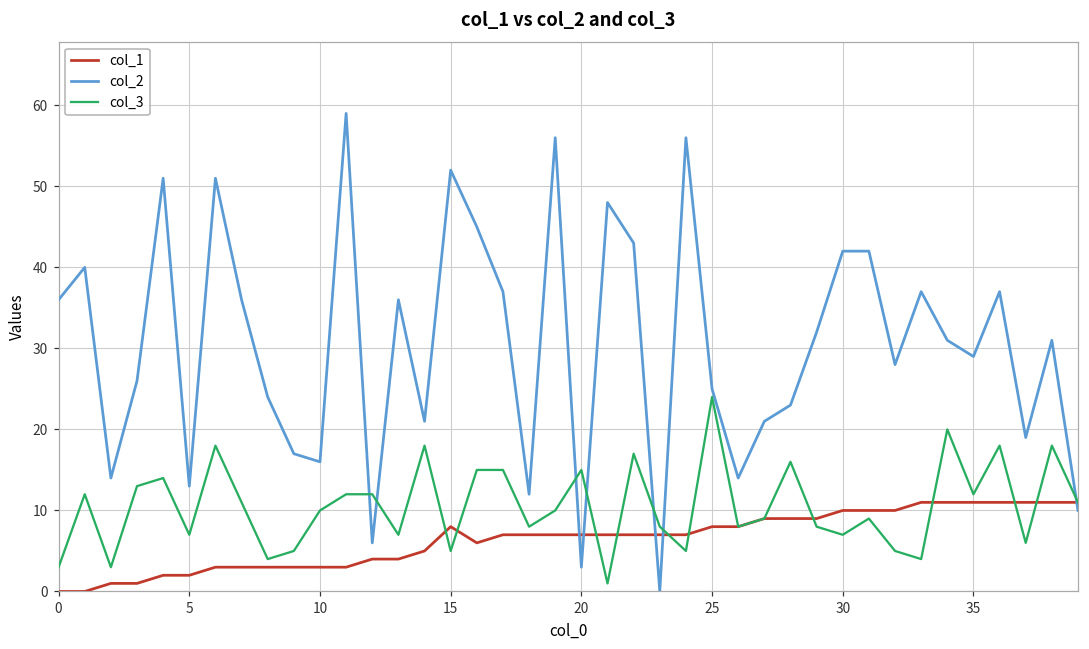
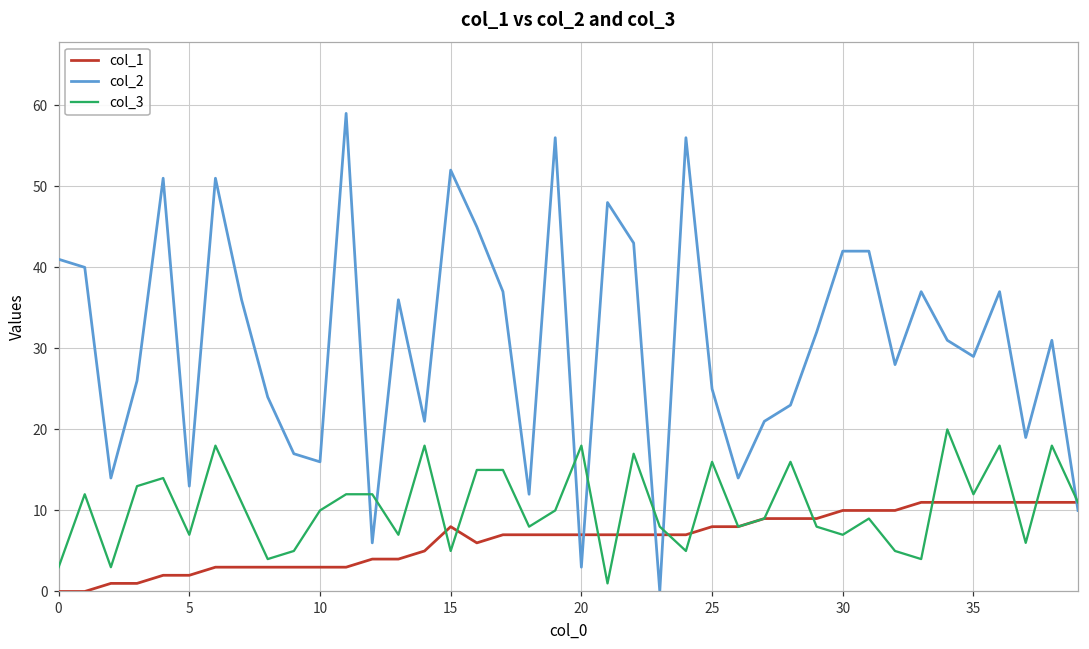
  {
    "col_1": {
      "0": 0,
      "5": 2,
      "10": 3,
      "15": 8,
      "20": 7,
      "25": 8,
      "30": 10,
      "35": 11
    },
    "col_2": {
-     "0": 36,
+     "0": 41,
      "5": 13,
      "10": 16,
      "15": 52,
      "20": 3,
      "25": 25,
      "30": 42,
      "35": 29
    },
    "col_3": {
      "0": 3,
      "5": 7,
      "10": 10,
      "15": 5,
-     "20": 15,
-     "25": 24,
+     "20": 18,
+     "25": 16,
      "30": 7,
      "35": 12
    }
  }
